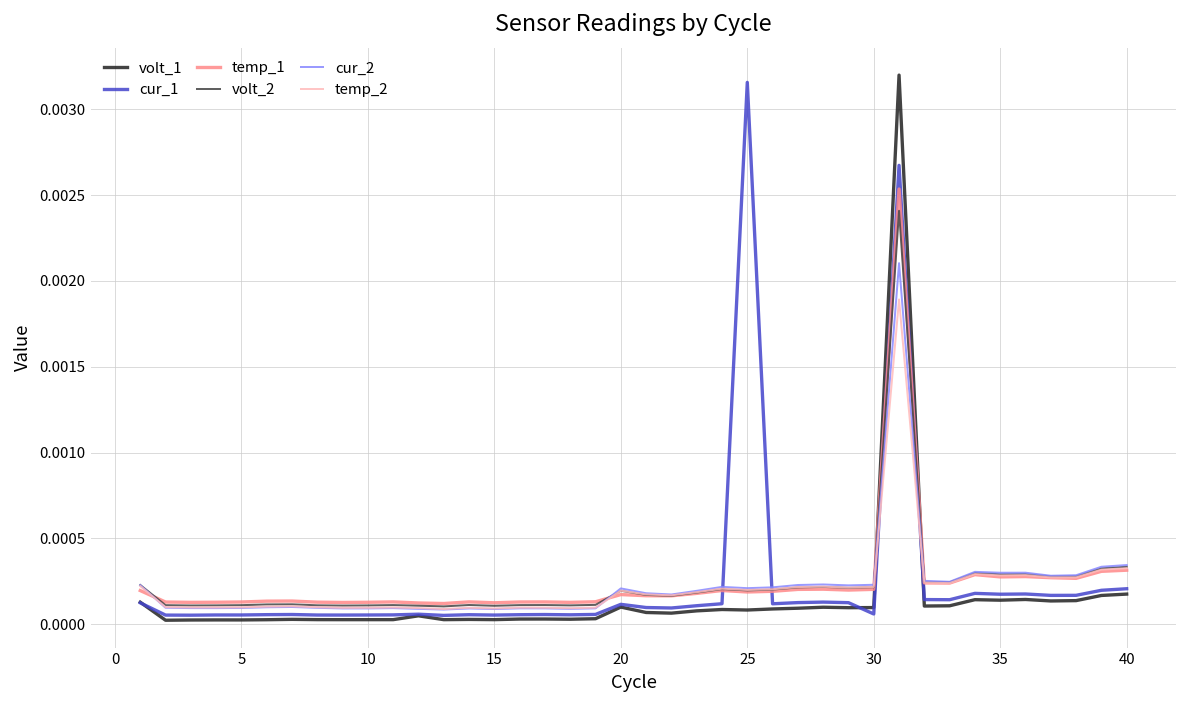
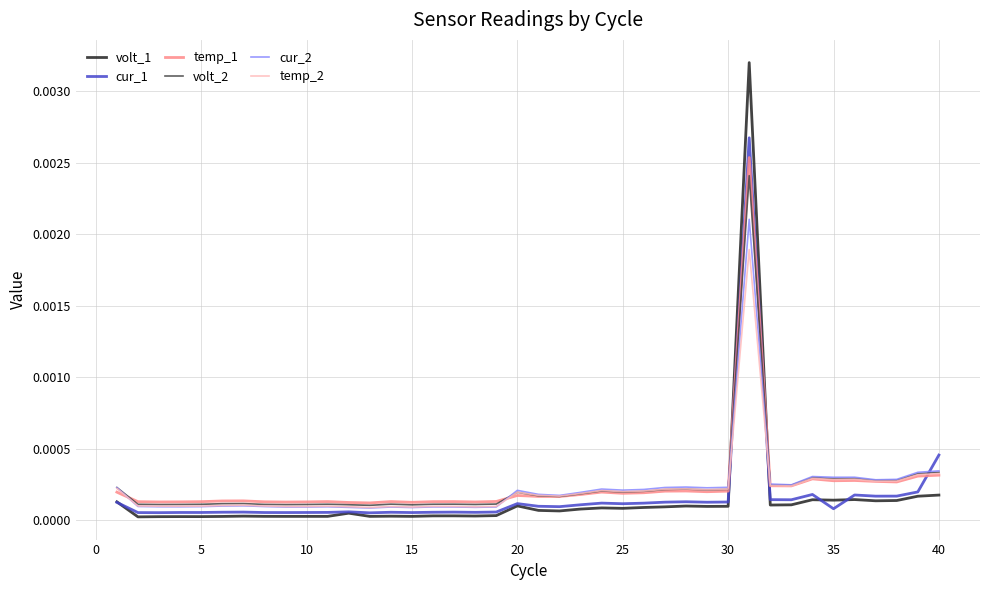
  {
    "cur_1": {
      "5": 0.00005,
      "10": 0.00005,
      "15": 0.00005,
-     "25": 0.00316,
-     "30": 0.00006,
-     "35": 0.00017,
-     "40": 0.00021
+     "25": 0.00011,
+     "30": 0.00013,
+     "35": 0.00008,
+     "40": 0.00045
    },
    "temp_1": {
      "5": 0.00013,
      "10": 0.00013,
      "20": 0.00017
    }
  }
